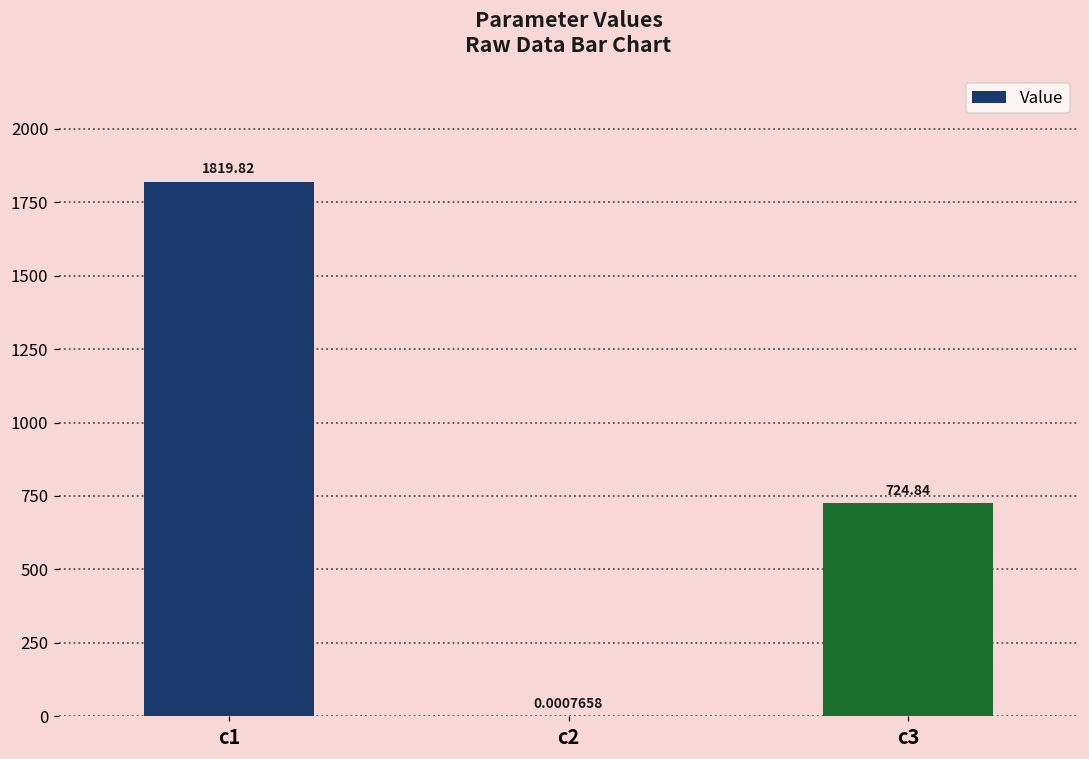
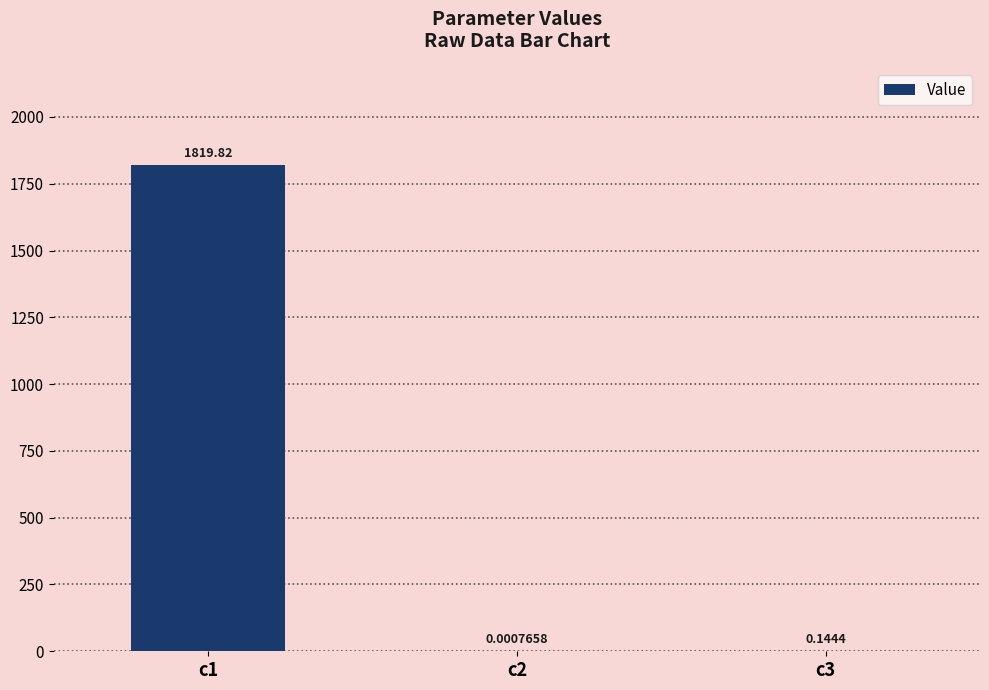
  {
    "c1": 1819.82,
    "c2": 0.0007658,
-   "c3": 724.84
+   "c3": 0.1444
  }
